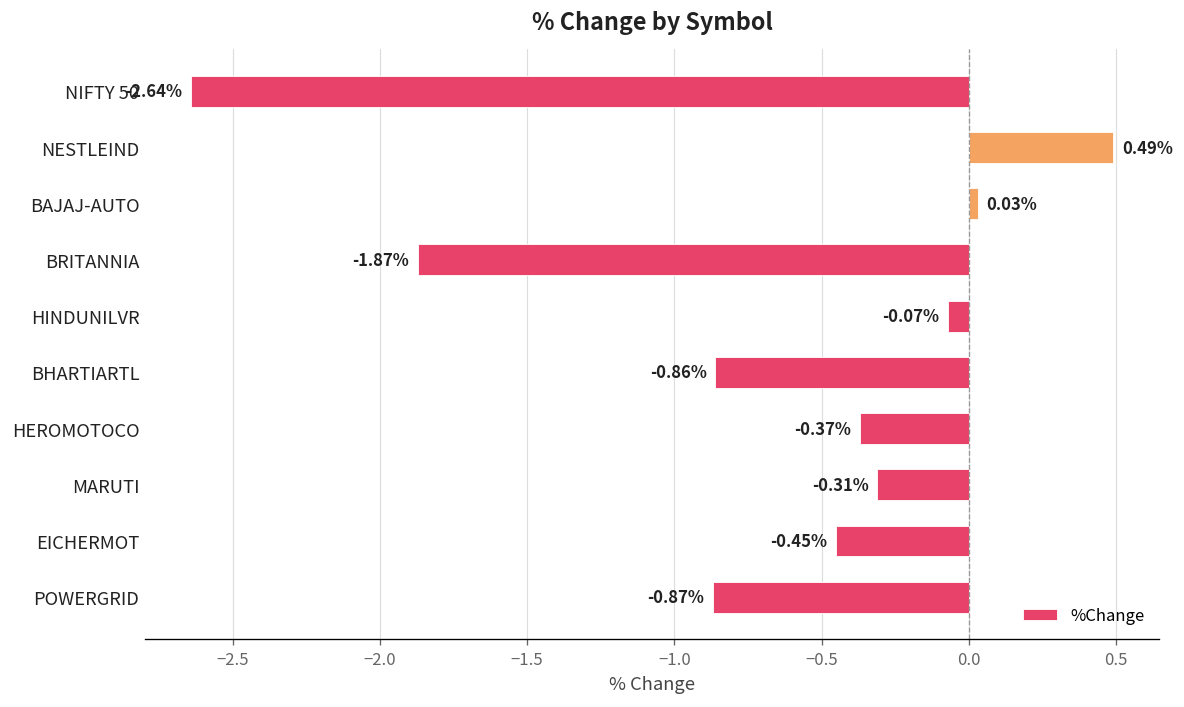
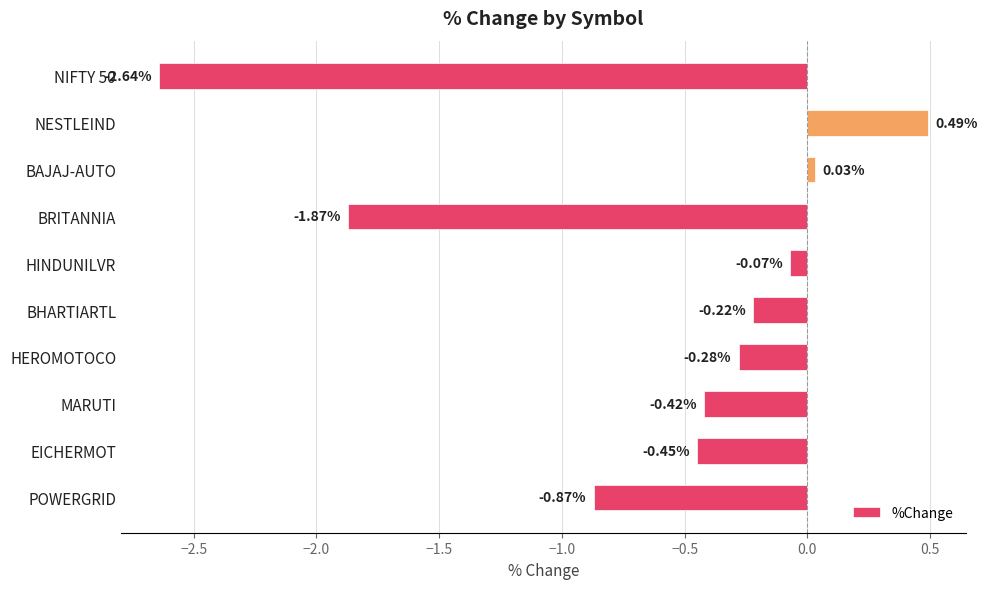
  {
    "NIFTY 50": "-2.64%",
    "NESTLEIND": "0.49%",
    "BAJAJ-AUTO": "0.03%",
    "BRITANNIA": "-1.87%",
    "HINDUNILVR": "-0.07%",
-   "BHARTIARTL": "-0.86%",
-   "HEROMOTOCO": "-0.37%",
-   "MARUTI": "-0.31%",
+   "BHARTIARTL": "-0.22%",
+   "HEROMOTOCO": "-0.28%",
+   "MARUTI": "-0.42%",
    "EICHERMOT": "-0.45%",
    "POWERGRID": "-0.87%"
  }
